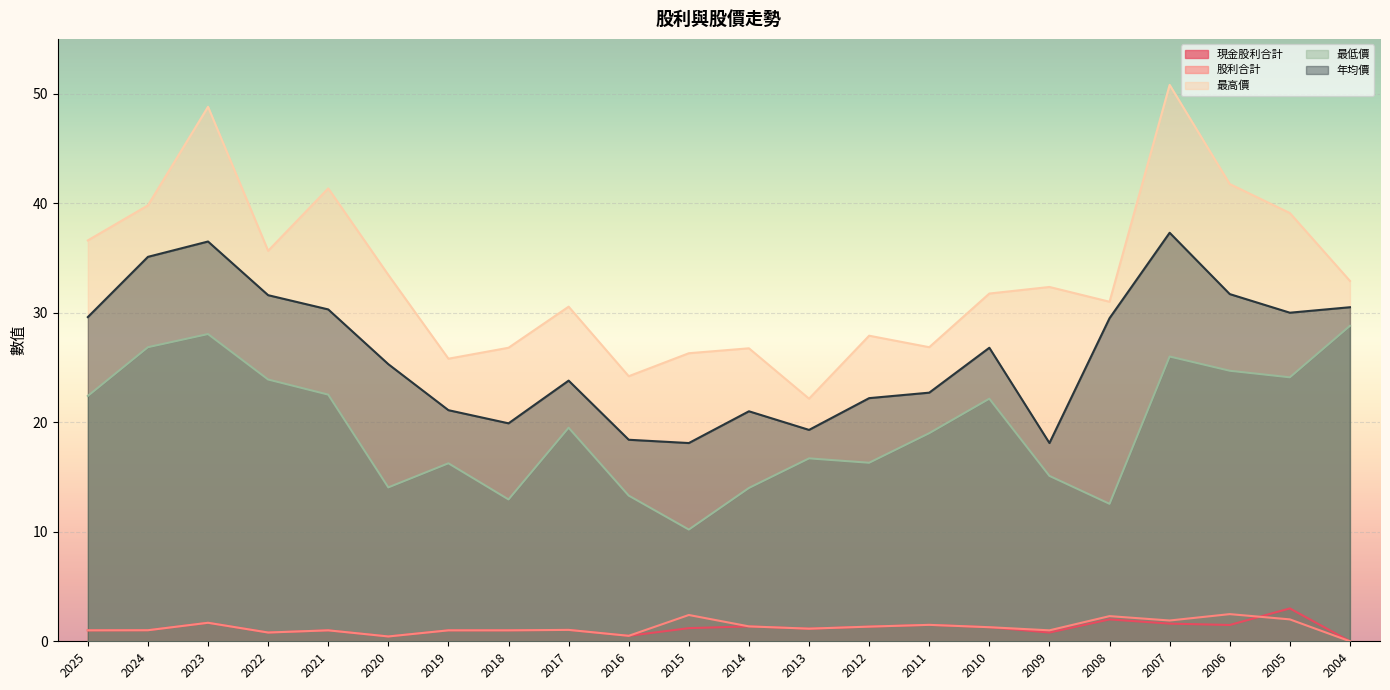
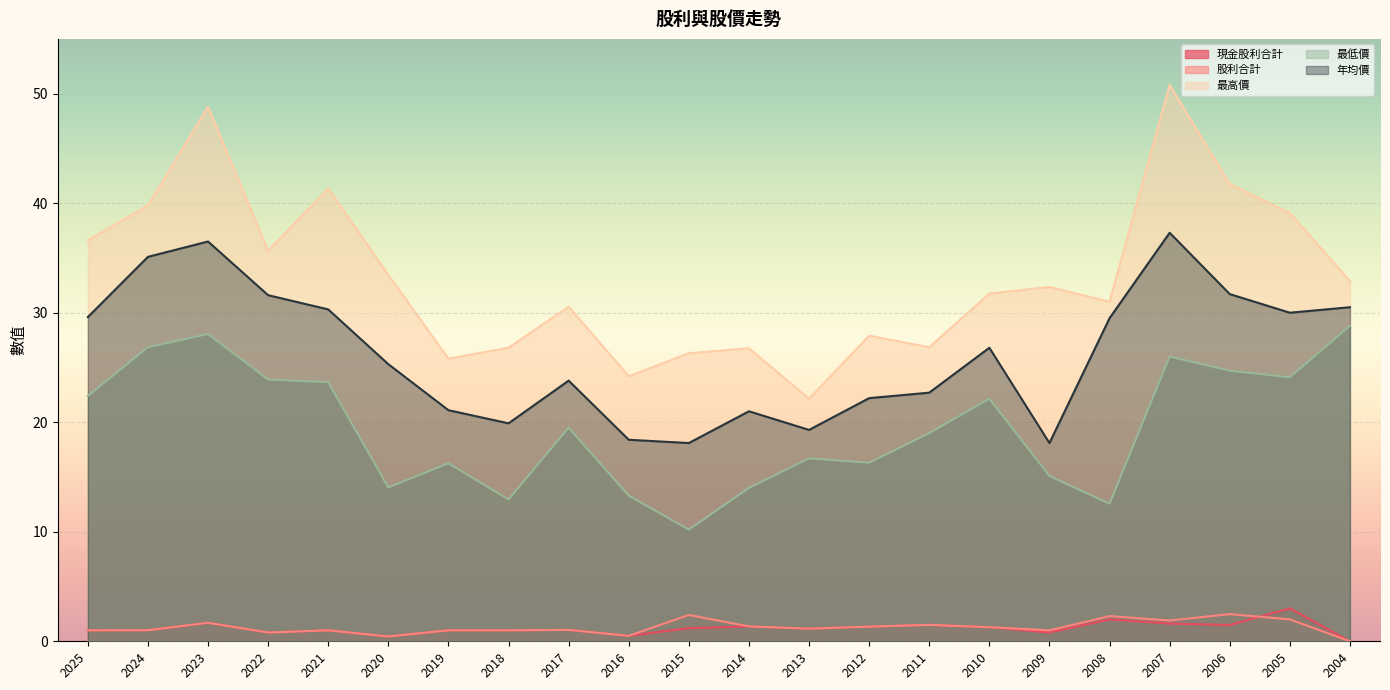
  {
    "現金股利合計": {
      "2015": 1.2,
      "2008": 2.0,
      "2007": 1.6,
      "2006": 1.5,
      "2005": 3.0
    },
    "股利合計": {
      "2015": 2.4,
      "2008": 2.3,
      "2007": 1.9,
      "2006": 2.5,
      "2005": 2.0
    },
    "最高價": {
      "2025": 36.6,
      "2024": 39.8,
      "2023": 48.8,
      "2022": 35.7,
      "2021": 41.4,
      "2020": 33.5,
      "2019": 25.8,
      "2018": 26.8,
      "2017": 30.6,
      "2016": 24.2,
      "2015": 26.3,
      "2014": 26.8,
      "2013": 22.2,
      "2012": 27.9,
      "2011": 26.9,
      "2010": 31.8,
      "2009": 32.4,
      "2008": 31.0,
      "2007": 50.8,
      "2006": 41.8,
      "2005": 39.1,
      "2004": 32.9
    },
    "最低價": {
      "2025": 22.4,
      "2024": 26.9,
      "2023": 28.1,
      "2022": 23.9,
-     "2021": 22.5,
+     "2021": 23.7,
      "2020": 14.1,
      "2019": 16.3,
      "2018": 13.0,
      "2017": 19.5,
      "2016": 13.3,
      "2015": 10.2,
      "2014": 14.0,
      "2013": 16.7,
      "2012": 16.3,
      "2011": 19.0,
      "2010": 22.2,
      "2009": 15.1,
      "2008": 12.6,
      "2007": 26.0,
      "2006": 24.7,
      "2005": 24.1,
      "2004": 28.8
    },
    "年均價": {
      "2025": 29.6,
      "2024": 35.1,
      "2023": 36.5,
      "2022": 31.6,
      "2021": 30.3,
      "2020": 25.3,
      "2019": 21.1,
      "2018": 19.9,
      "2017": 23.8,
      "2016": 18.4,
      "2015": 18.1,
      "2014": 21.0,
      "2013": 19.3,
      "2012": 22.2,
      "2011": 22.7,
      "2010": 26.8,
      "2009": 18.1,
      "2008": 29.5,
      "2007": 37.3,
      "2006": 31.7,
      "2005": 30.0,
      "2004": 30.5
    }
  }
